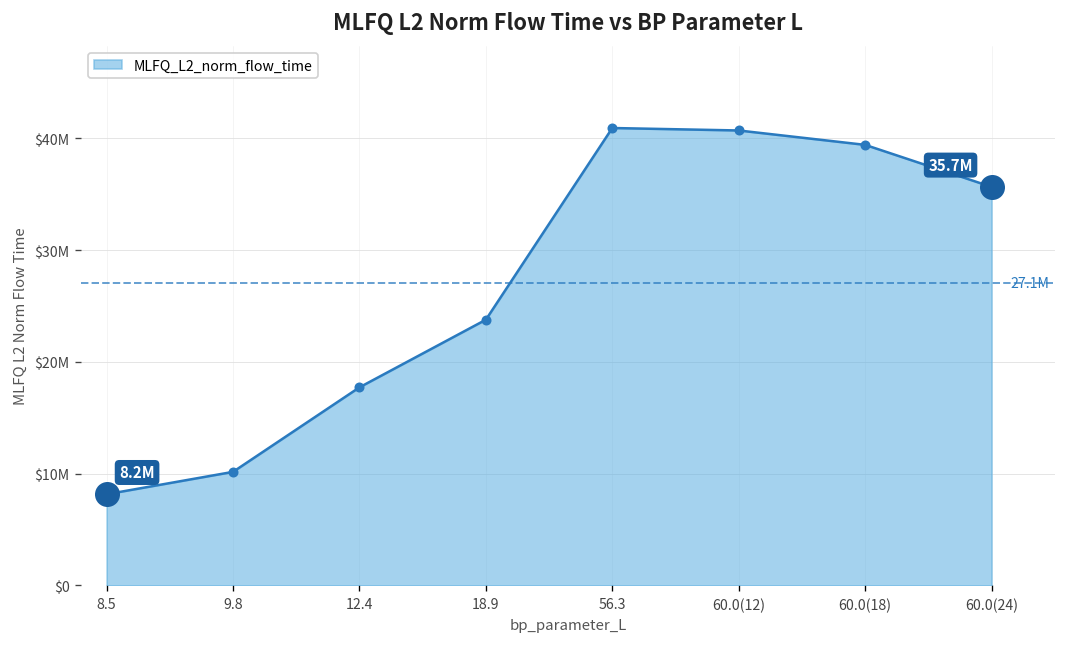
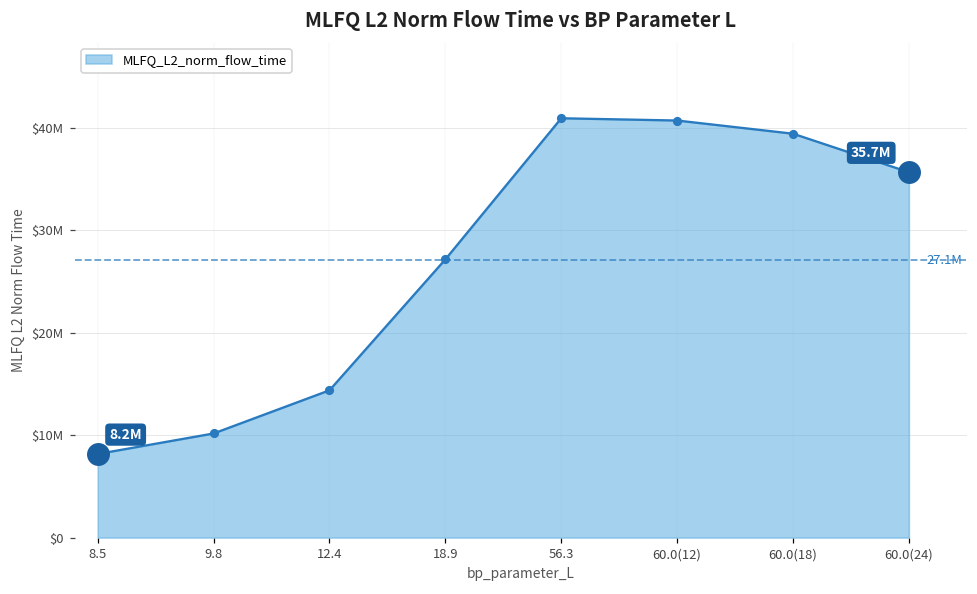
  {
    "MLFQ_L2_norm_flow_time": {
      "9.8": "$10000000",
-     "12.4": "$18000000",
-     "18.9": "$24000000",
+     "12.4": "$14000000",
+     "18.9": "$27000000",
      "56.3": "$41000000",
      "60.0(12)": "$41000000",
      "60.0(18)": "$39000000"
    }
  }
